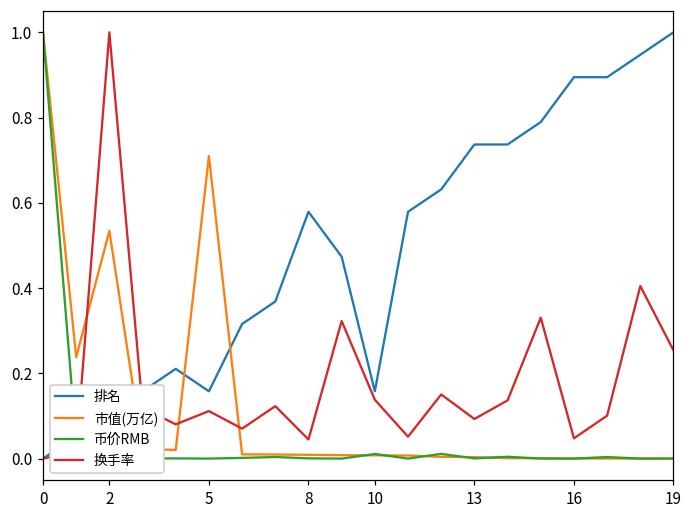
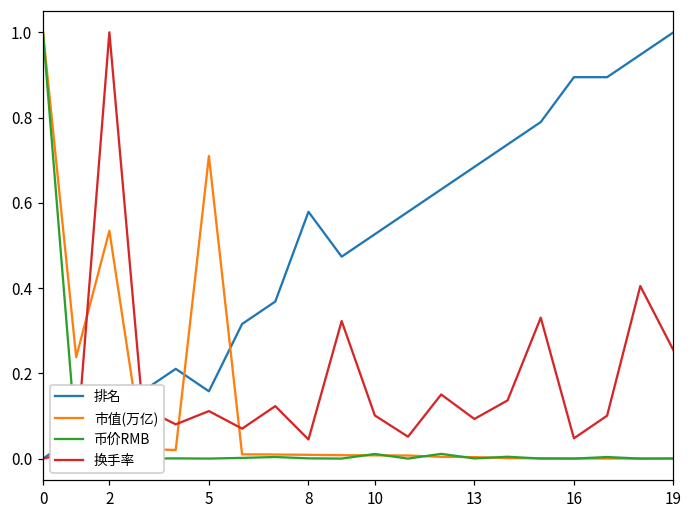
  {
    "排名": {
      "5": 0.16,
      "8": 0.58,
-     "10": 0.16,
-     "13": 0.74,
+     "10": 0.53,
+     "13": 0.68,
      "16": 0.89,
      "19": 1.00
    },
    "市值(万亿)": {
      "2": 0.53,
      "5": 0.71,
      "8": 0.01
    },
    "币价RMB": {
      "5": 0.00,
      "8": 0.00
    },
    "换手率": {
      "2": 1.00,
      "5": 0.11,
      "8": 0.04,
-     "10": 0.14,
+     "10": 0.10,
      "13": 0.09,
      "16": 0.05,
      "19": 0.25
    }
  }
